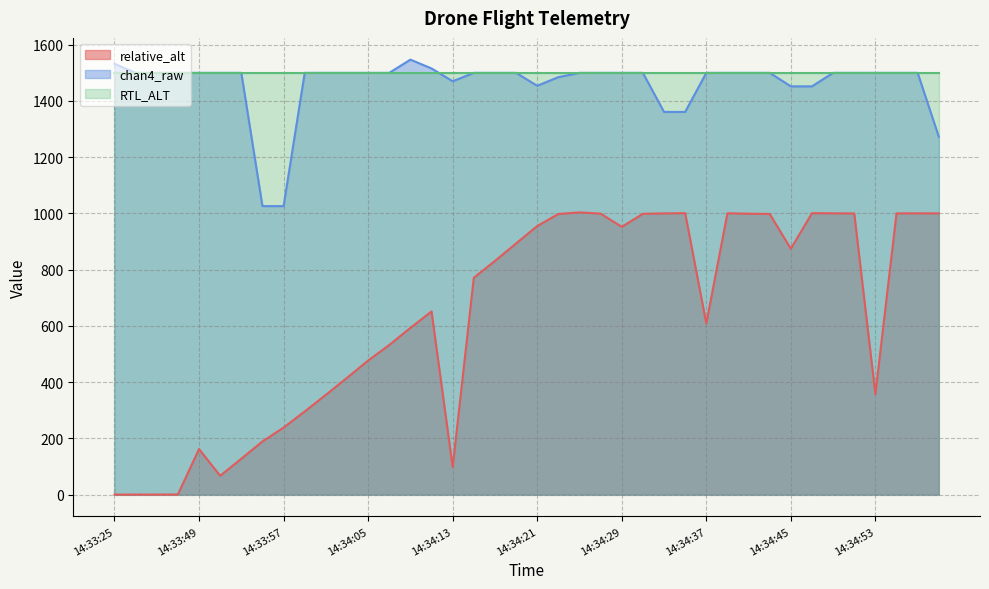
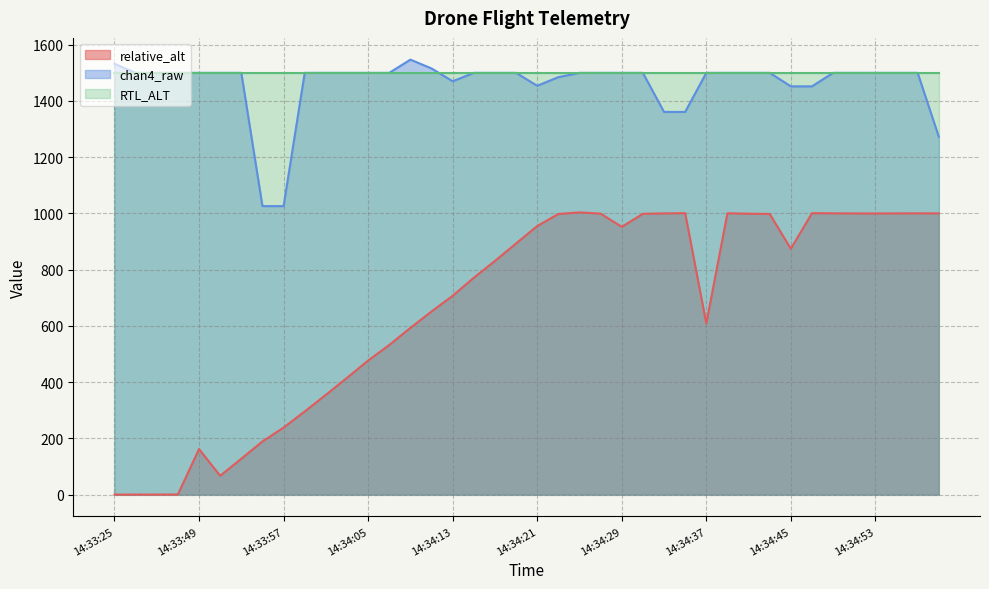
  {
    "relative_alt": {
      "14:33:25": 0,
      "14:33:49": 160,
      "14:33:57": 240,
      "14:34:05": 480,
-     "14:34:13": 100,
+     "14:34:13": 710,
      "14:34:21": 950,
      "14:34:29": 950,
      "14:34:37": 610,
      "14:34:45": 870,
-     "14:34:53": 360
+     "14:34:53": 1000
    },
    "chan4_raw": {
      "14:33:57": 1030,
      "14:34:13": 1470,
      "14:34:21": 1450,
      "14:34:45": 1450
    },
    "RTL_ALT": {
      "14:33:57": 1500,
      "14:34:13": 1500,
      "14:34:21": 1500,
      "14:34:45": 1500
    }
  }
